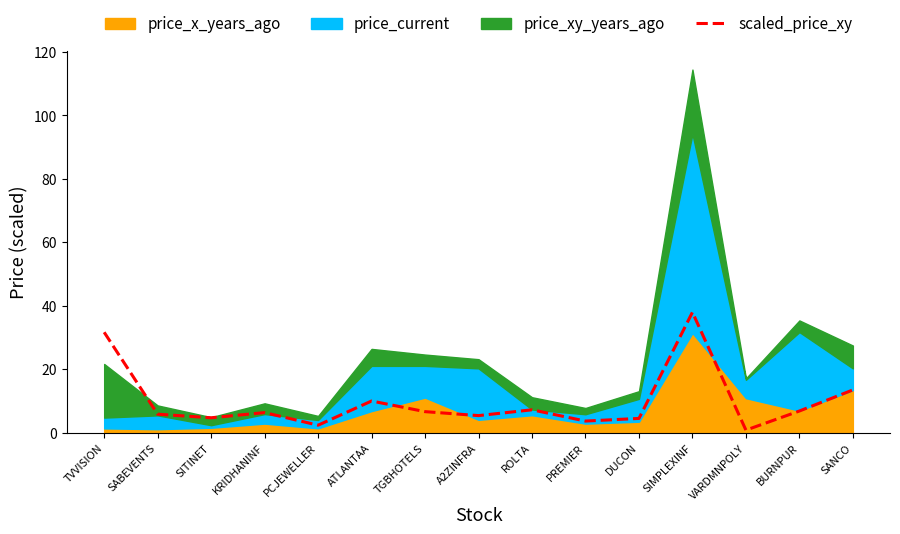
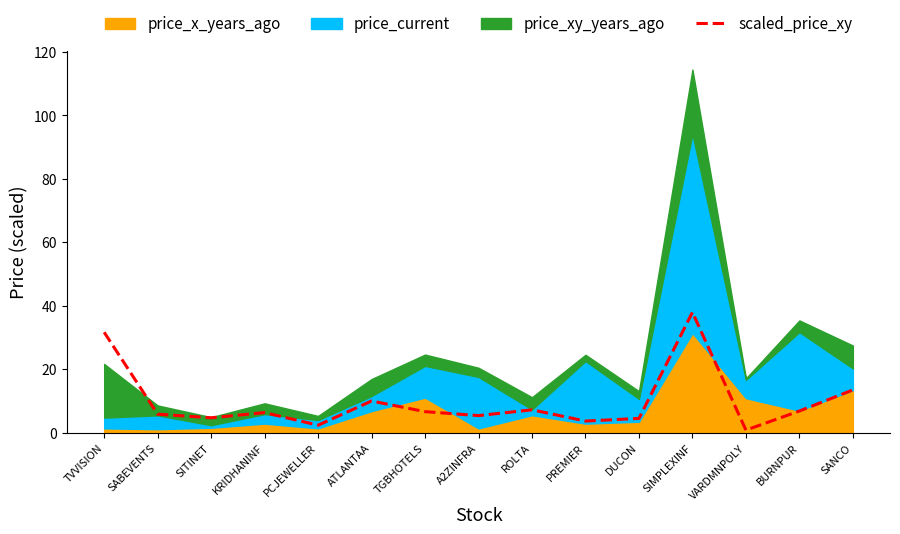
  {
    "scaled_price_xy": {
      "TVVISION": 32,
      "PCJEWELLER": 2,
      "ATLANTAA": 10,
      "TGBHOTELS": 7,
      "A2ZINFRA": 5,
      "PREMIER": 4,
      "DUCON": 5,
      "SIMPLEXINF": 38,
      "VARDMNPOLY": 1
    },
    "price_x_years_ago": {
-     "A2ZINFRA": 4
+     "A2ZINFRA": 1
    },
    "price_current": {
-     "ATLANTAA": 14,
-     "PREMIER": 3
+     "ATLANTAA": 5,
+     "PREMIER": 20
    },
    "price_xy_years_ago": {
      "TVVISION": 17,
      "SABEVENTS": 3,
      "KRIDHANINF": 3,
      "PCJEWELLER": 1,
      "ATLANTAA": 5,
      "TGBHOTELS": 4,
      "A2ZINFRA": 3,
      "ROLTA": 4,
      "PREMIER": 2,
      "DUCON": 2,
      "SIMPLEXINF": 20,
      "BURNPUR": 4,
      "SANCO": 7
    }
  }
